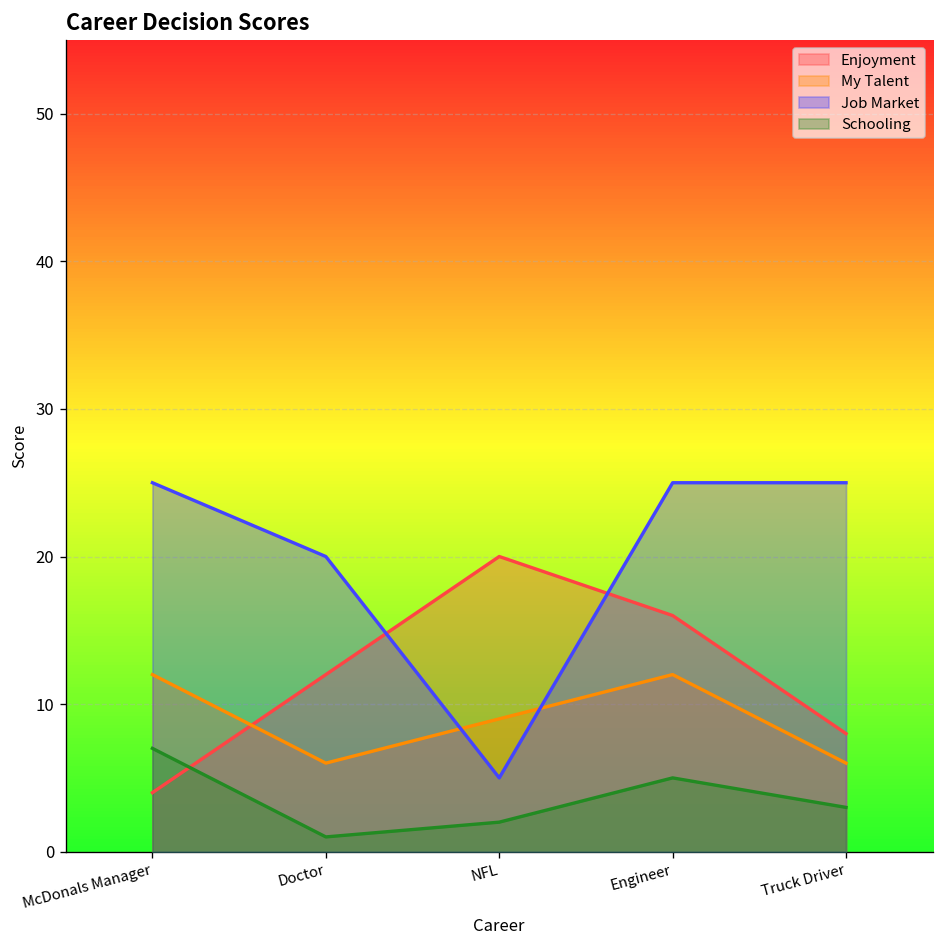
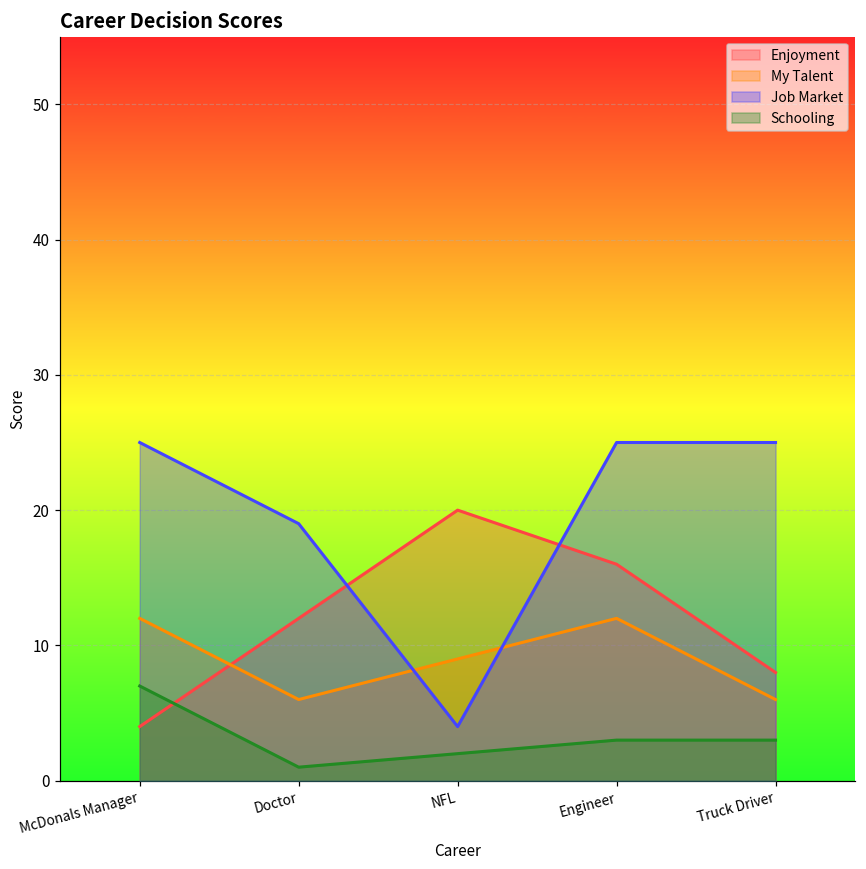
  {
    "Job Market": {
      "McDonals Manager": 25,
-     "Doctor": 20,
-     "NFL": 5,
+     "Doctor": 19,
+     "NFL": 4,
      "Engineer": 25,
      "Truck Driver": 25
    },
    "Schooling": {
      "McDonals Manager": 7,
      "Doctor": 1,
      "NFL": 2,
-     "Engineer": 5,
+     "Engineer": 3,
      "Truck Driver": 3
    }
  }
